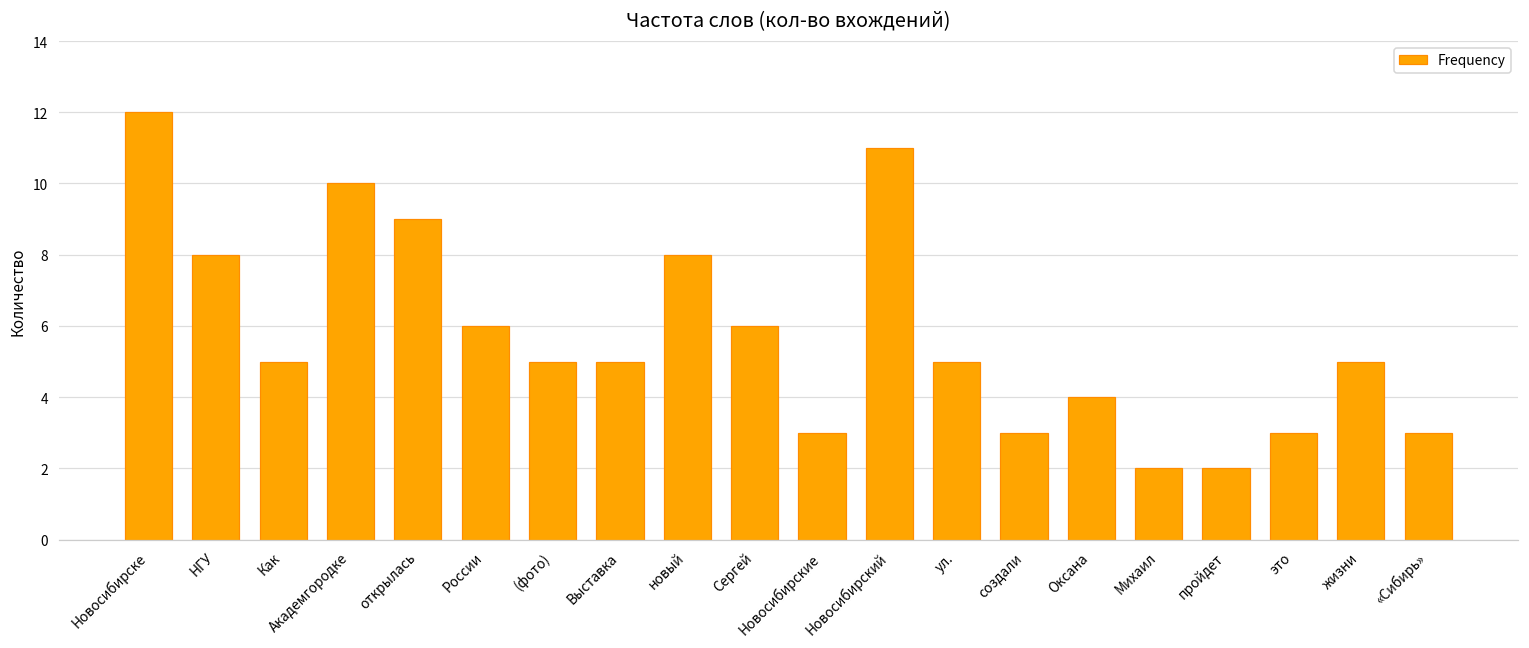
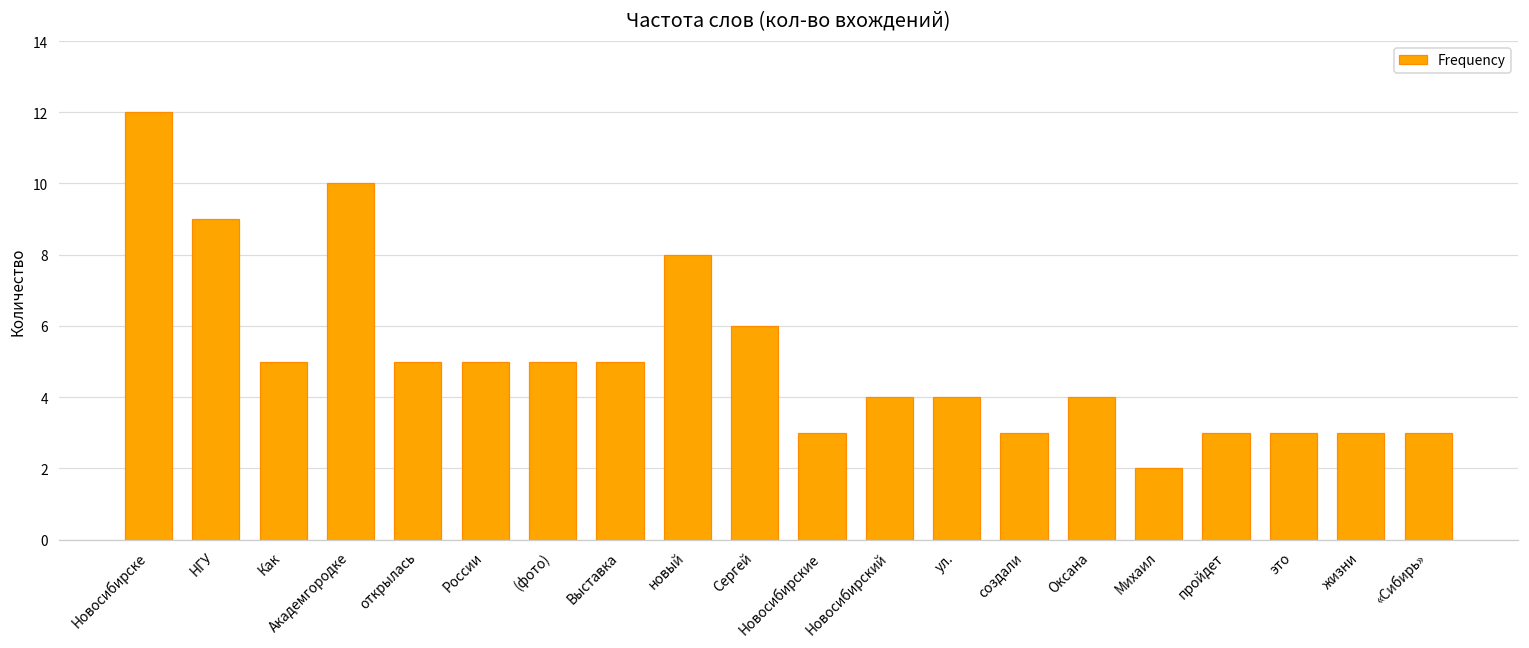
  {
    "Новосибирске": 12,
-   "НГУ": 8,
+   "НГУ": 9,
    "Как": 5,
    "Академгородке": 10,
-   "открылась": 9,
-   "России": 6,
+   "открылась": 5,
+   "России": 5,
    "(фото)": 5,
    "Выставка": 5,
    "новый": 8,
    "Сергей": 6,
    "Новосибирские": 3,
-   "Новосибирский": 11,
-   "ул.": 5,
+   "Новосибирский": 4,
+   "ул.": 4,
    "создали": 3,
    "Оксана": 4,
    "Михаил": 2,
-   "пройдет": 2,
+   "пройдет": 3,
    "это": 3,
-   "жизни": 5,
+   "жизни": 3,
    "«Сибирь»": 3
  }
